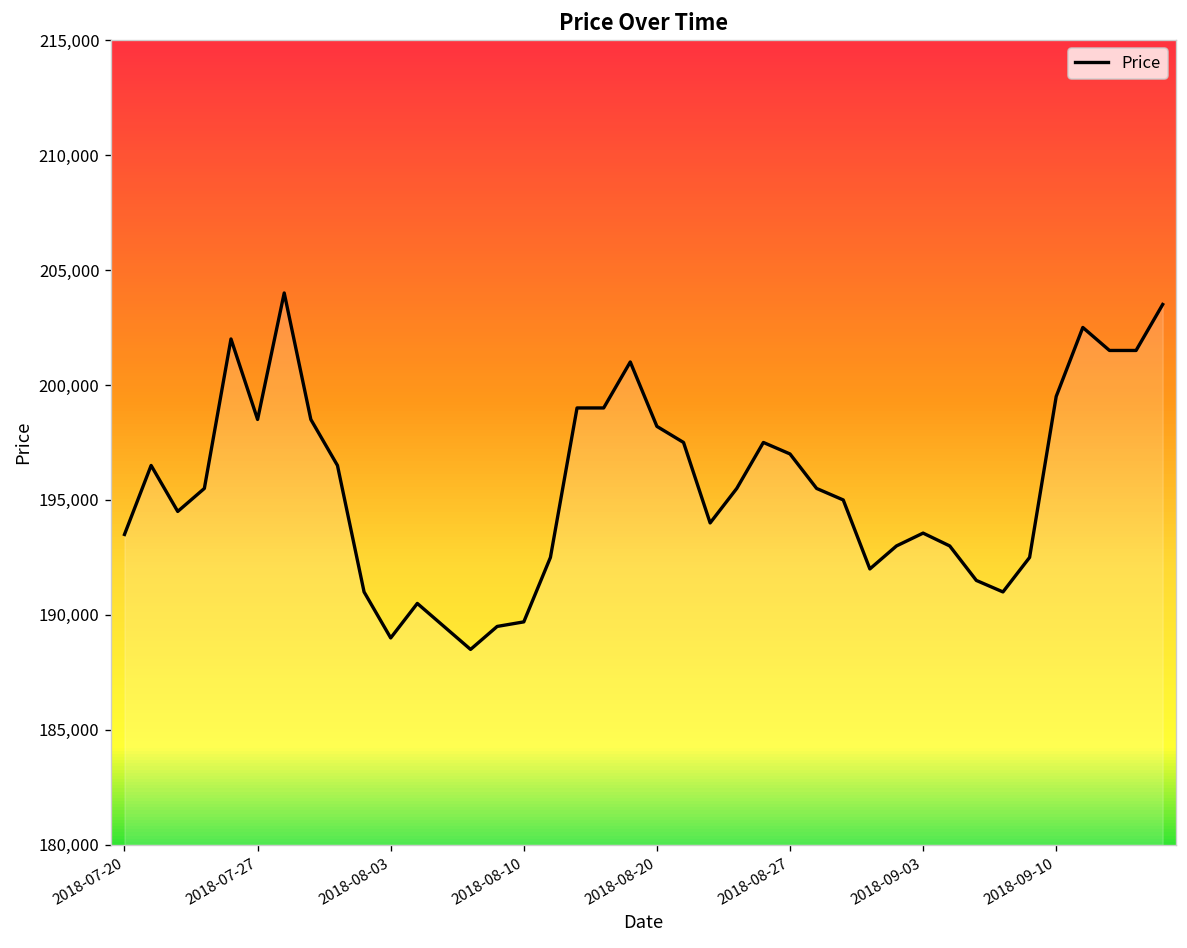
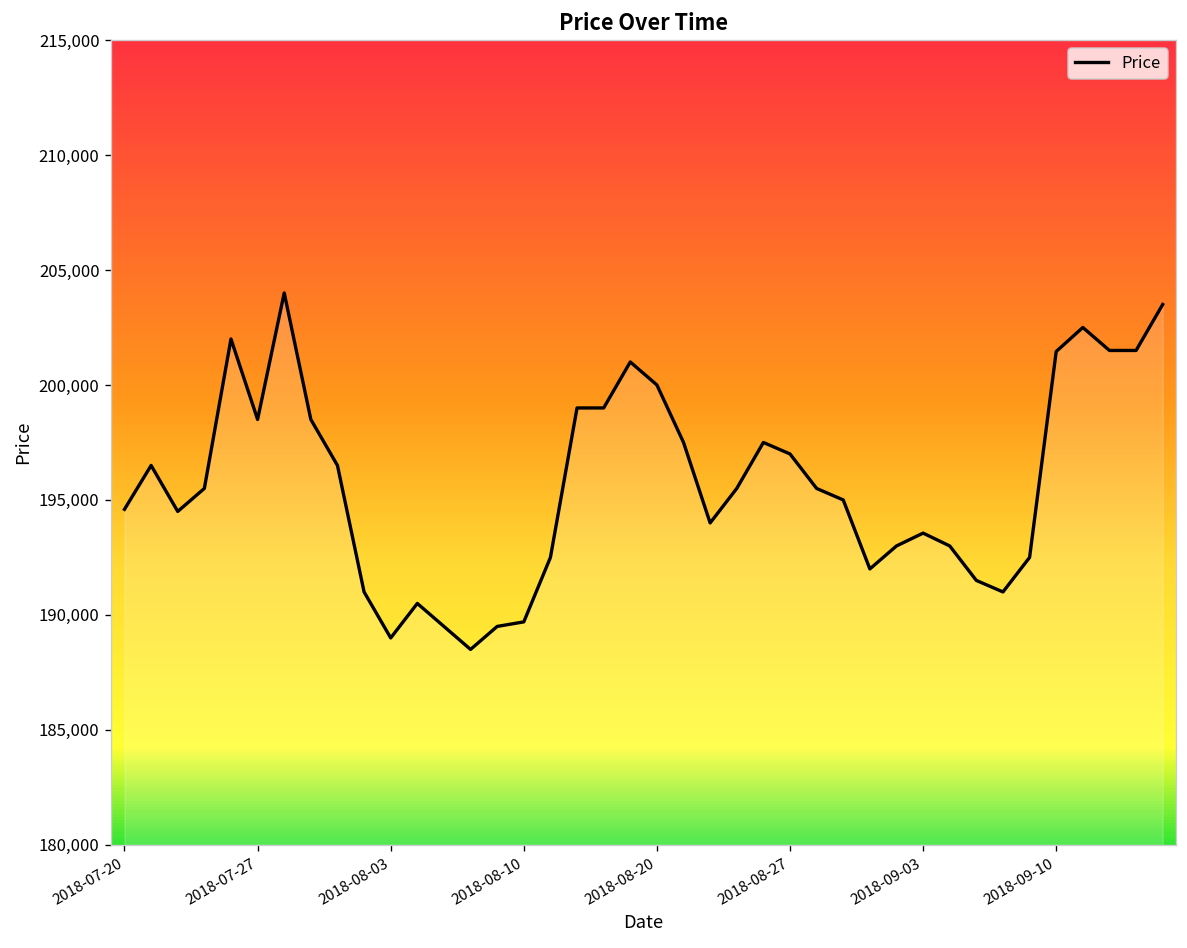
  {
-   "2018-07-20": "193,500",
+   "2018-07-20": "194,600",
    "2018-07-27": "198,500",
    "2018-08-03": "189,000",
    "2018-08-10": "189,700",
-   "2018-08-20": "198,200",
+   "2018-08-20": "200,000",
    "2018-08-27": "197,000",
    "2018-09-03": "193,600",
-   "2018-09-10": "199,500"
+   "2018-09-10": "201,500"
  }
